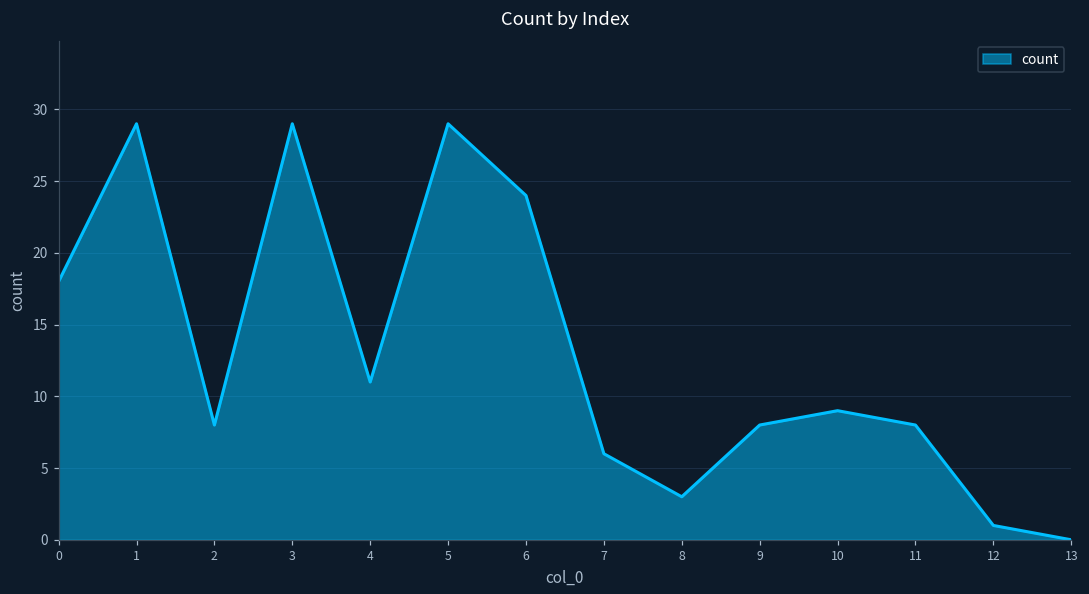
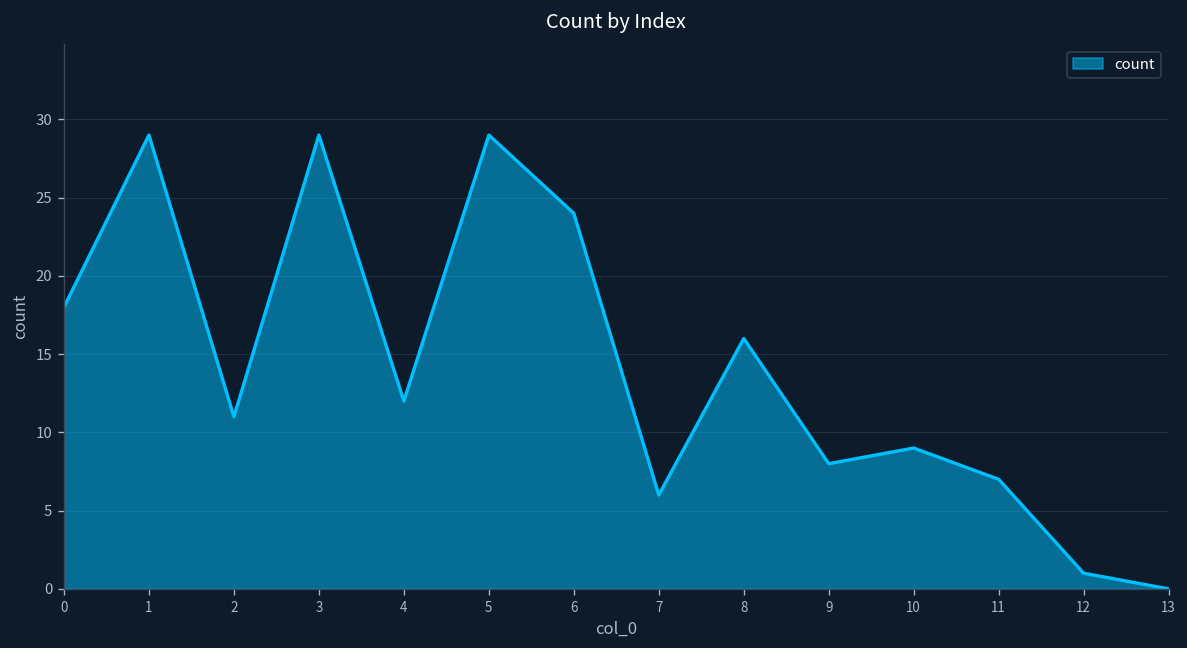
  {
    "0": 18,
    "1": 29,
-   "2": 8,
+   "2": 11,
    "3": 29,
-   "4": 11,
+   "4": 12,
    "5": 29,
    "6": 24,
    "7": 6,
-   "8": 3,
+   "8": 16,
    "9": 8,
    "10": 9,
-   "11": 8,
+   "11": 7,
    "12": 1,
    "13": 0
  }
